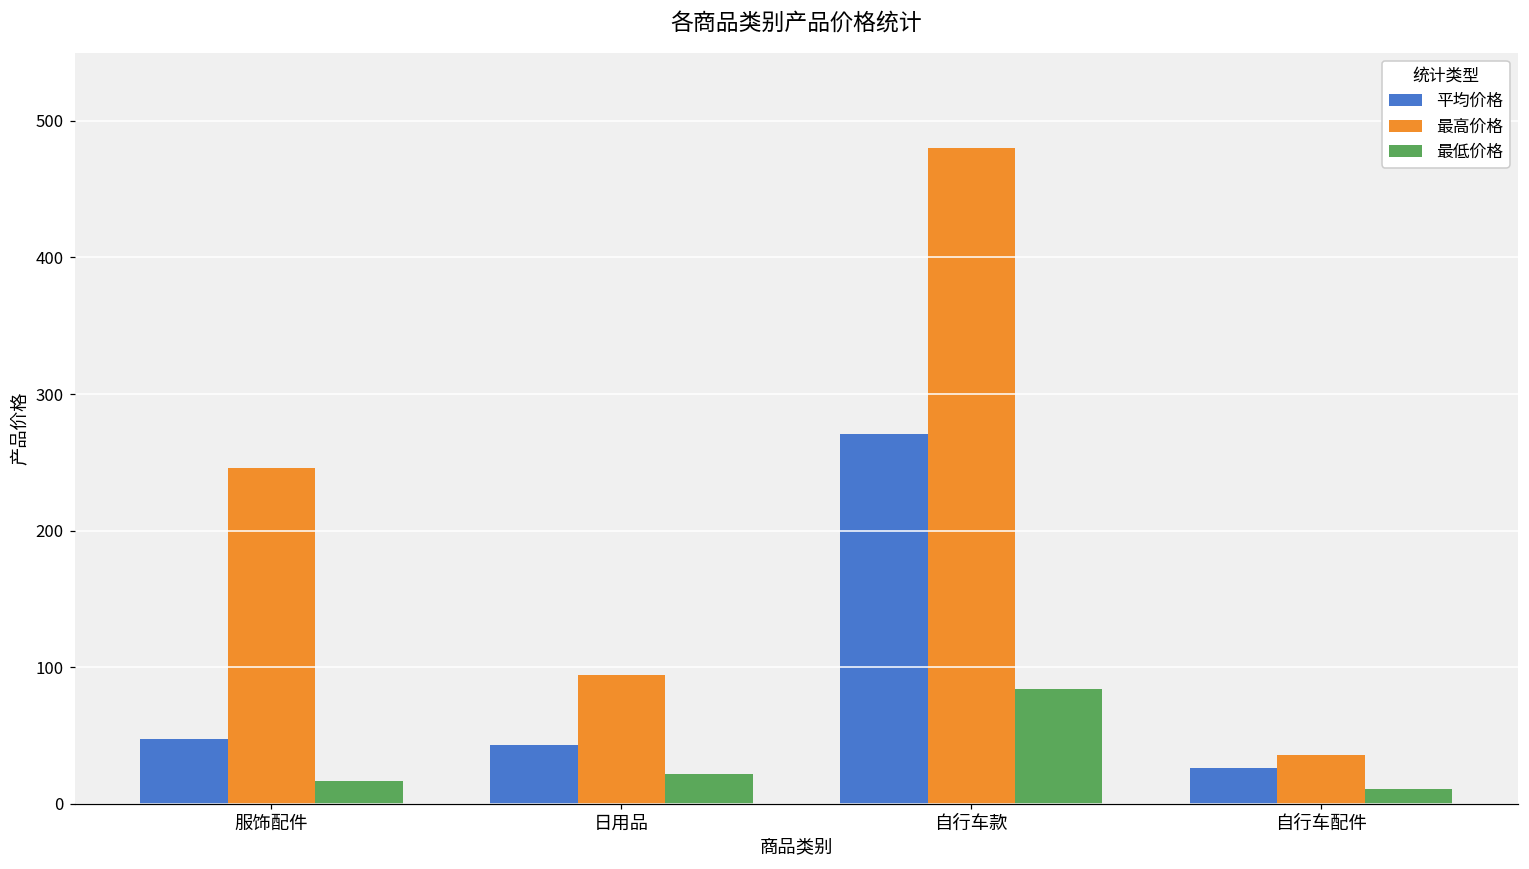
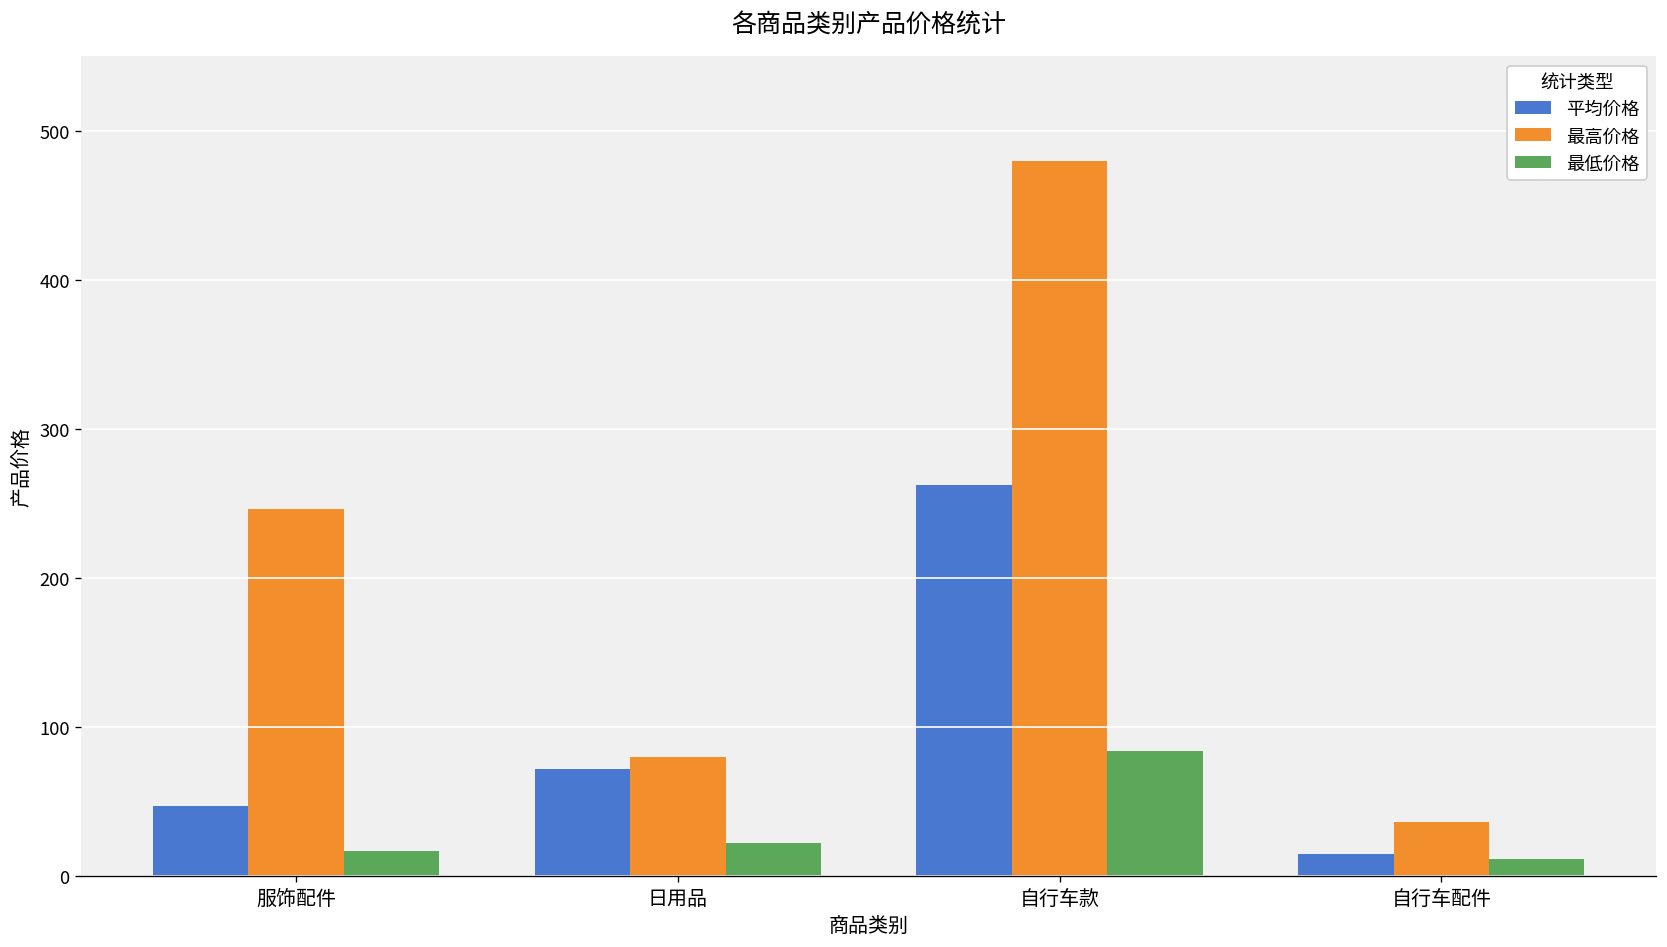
  {
    "平均价格": {
      "服饰配件": 47,
-     "日用品": 43,
-     "自行车款": 271,
-     "自行车配件": 26
+     "日用品": 72,
+     "自行车款": 262,
+     "自行车配件": 15
    },
    "最高价格": {
      "服饰配件": 246,
-     "日用品": 94,
+     "日用品": 80,
      "自行车款": 480,
      "自行车配件": 36
    },
    "最低价格": {
      "服饰配件": 17,
      "日用品": 22,
      "自行车款": 84,
      "自行车配件": 11
    }
  }
